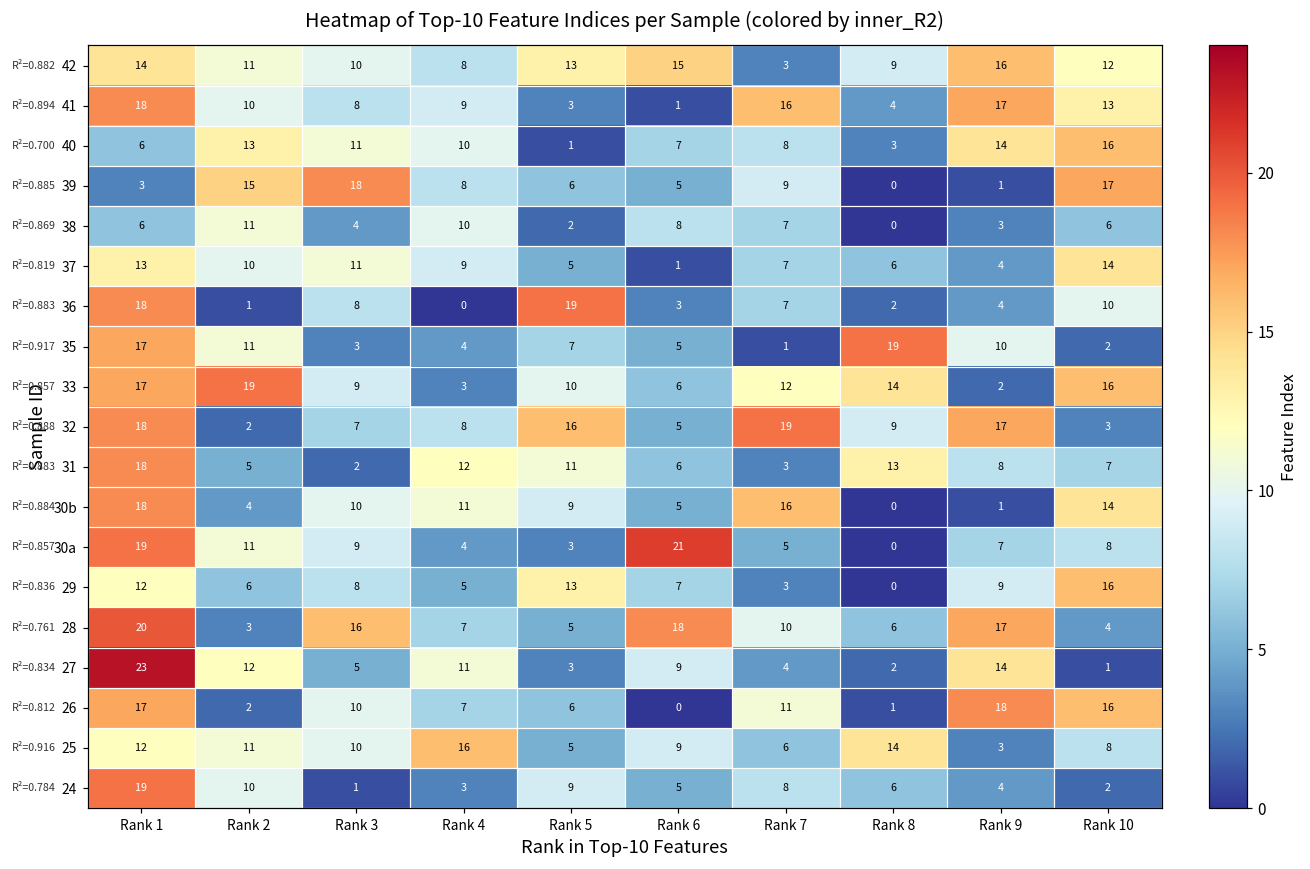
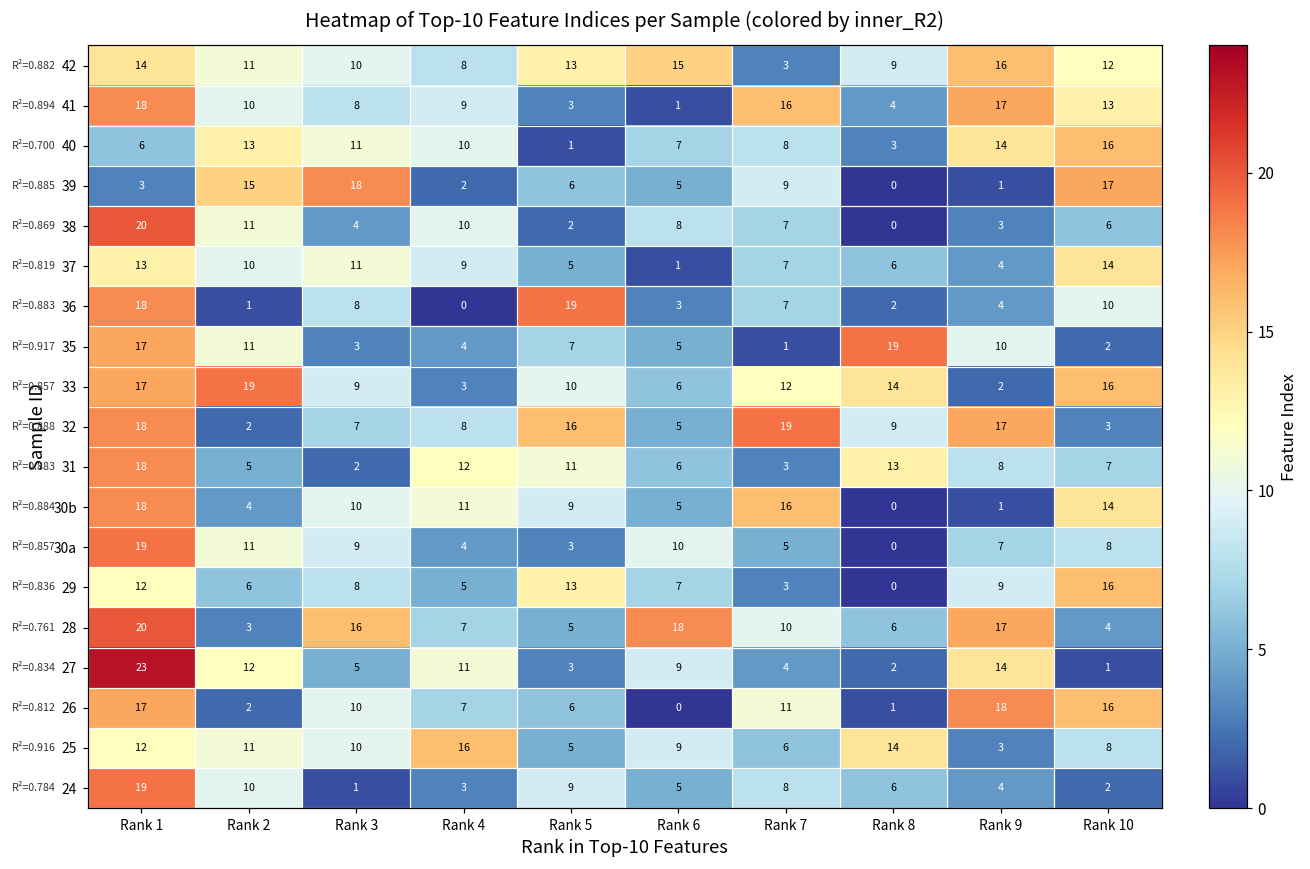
  {
    "42": {
      "Rank 1": 14,
      "Rank 2": 11,
      "Rank 3": 10,
      "Rank 4": 8,
      "Rank 5": 13,
      "Rank 6": 15,
      "Rank 7": 3,
      "Rank 8": 9,
      "Rank 9": 16,
      "Rank 10": 12
    },
    "41": {
      "Rank 1": 18,
      "Rank 2": 10,
      "Rank 3": 8,
      "Rank 4": 9,
      "Rank 5": 3,
      "Rank 6": 1,
      "Rank 7": 16,
      "Rank 8": 4,
      "Rank 9": 17,
      "Rank 10": 13
    },
    "40": {
      "Rank 1": 6,
      "Rank 2": 13,
      "Rank 3": 11,
      "Rank 4": 10,
      "Rank 5": 1,
      "Rank 6": 7,
      "Rank 7": 8,
      "Rank 8": 3,
      "Rank 9": 14,
      "Rank 10": 16
    },
    "39": {
      "Rank 1": 3,
      "Rank 2": 15,
      "Rank 3": 18,
-     "Rank 4": 8,
+     "Rank 4": 2,
      "Rank 5": 6,
      "Rank 6": 5,
      "Rank 7": 9,
      "Rank 8": 0,
      "Rank 9": 1,
      "Rank 10": 17
    },
    "38": {
-     "Rank 1": 6,
+     "Rank 1": 20,
      "Rank 2": 11,
      "Rank 3": 4,
      "Rank 4": 10,
      "Rank 5": 2,
      "Rank 6": 8,
      "Rank 7": 7,
      "Rank 8": 0,
      "Rank 9": 3,
      "Rank 10": 6
    },
    "37": {
      "Rank 1": 13,
      "Rank 2": 10,
      "Rank 3": 11,
      "Rank 4": 9,
      "Rank 5": 5,
      "Rank 6": 1,
      "Rank 7": 7,
      "Rank 8": 6,
      "Rank 9": 4,
      "Rank 10": 14
    },
    "36": {
      "Rank 1": 18,
      "Rank 2": 1,
      "Rank 3": 8,
      "Rank 4": 0,
      "Rank 5": 19,
      "Rank 6": 3,
      "Rank 7": 7,
      "Rank 8": 2,
      "Rank 9": 4,
      "Rank 10": 10
    },
    "35": {
      "Rank 1": 17,
      "Rank 2": 11,
      "Rank 3": 3,
      "Rank 4": 4,
      "Rank 5": 7,
      "Rank 6": 5,
      "Rank 7": 1,
      "Rank 8": 19,
      "Rank 9": 10,
      "Rank 10": 2
    },
    "33": {
      "Rank 1": 17,
      "Rank 2": 19,
      "Rank 3": 9,
      "Rank 4": 3,
      "Rank 5": 10,
      "Rank 6": 6,
      "Rank 7": 12,
      "Rank 8": 14,
      "Rank 9": 2,
      "Rank 10": 16
    },
    "32": {
      "Rank 1": 18,
      "Rank 2": 2,
      "Rank 3": 7,
      "Rank 4": 8,
      "Rank 5": 16,
      "Rank 6": 5,
      "Rank 7": 19,
      "Rank 8": 9,
      "Rank 9": 17,
      "Rank 10": 3
    },
    "31": {
      "Rank 1": 18,
      "Rank 2": 5,
      "Rank 3": 2,
      "Rank 4": 12,
      "Rank 5": 11,
      "Rank 6": 6,
      "Rank 7": 3,
      "Rank 8": 13,
      "Rank 9": 8,
      "Rank 10": 7
    },
    "30b": {
      "Rank 1": 18,
      "Rank 2": 4,
      "Rank 3": 10,
      "Rank 4": 11,
      "Rank 5": 9,
      "Rank 6": 5,
      "Rank 7": 16,
      "Rank 8": 0,
      "Rank 9": 1,
      "Rank 10": 14
    },
    "30a": {
      "Rank 1": 19,
      "Rank 2": 11,
      "Rank 3": 9,
      "Rank 4": 4,
      "Rank 5": 3,
-     "Rank 6": 21,
+     "Rank 6": 10,
      "Rank 7": 5,
      "Rank 8": 0,
      "Rank 9": 7,
      "Rank 10": 8
    },
    "29": {
      "Rank 1": 12,
      "Rank 2": 6,
      "Rank 3": 8,
      "Rank 4": 5,
      "Rank 5": 13,
      "Rank 6": 7,
      "Rank 7": 3,
      "Rank 8": 0,
      "Rank 9": 9,
      "Rank 10": 16
    },
    "28": {
      "Rank 1": 20,
      "Rank 2": 3,
      "Rank 3": 16,
      "Rank 4": 7,
      "Rank 5": 5,
      "Rank 6": 18,
      "Rank 7": 10,
      "Rank 8": 6,
      "Rank 9": 17,
      "Rank 10": 4
    },
    "27": {
      "Rank 1": 23,
      "Rank 2": 12,
      "Rank 3": 5,
      "Rank 4": 11,
      "Rank 5": 3,
      "Rank 6": 9,
      "Rank 7": 4,
      "Rank 8": 2,
      "Rank 9": 14,
      "Rank 10": 1
    },
    "26": {
      "Rank 1": 17,
      "Rank 2": 2,
      "Rank 3": 10,
      "Rank 4": 7,
      "Rank 5": 6,
      "Rank 6": 0,
      "Rank 7": 11,
      "Rank 8": 1,
      "Rank 9": 18,
      "Rank 10": 16
    },
    "25": {
      "Rank 1": 12,
      "Rank 2": 11,
      "Rank 3": 10,
      "Rank 4": 16,
      "Rank 5": 5,
      "Rank 6": 9,
      "Rank 7": 6,
      "Rank 8": 14,
      "Rank 9": 3,
      "Rank 10": 8
    },
    "24": {
      "Rank 1": 19,
      "Rank 2": 10,
      "Rank 3": 1,
      "Rank 4": 3,
      "Rank 5": 9,
      "Rank 6": 5,
      "Rank 7": 8,
      "Rank 8": 6,
      "Rank 9": 4,
      "Rank 10": 2
    }
  }
